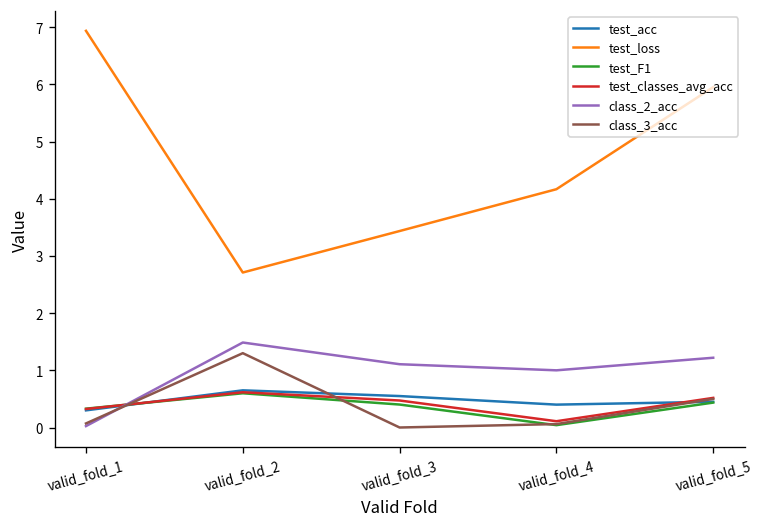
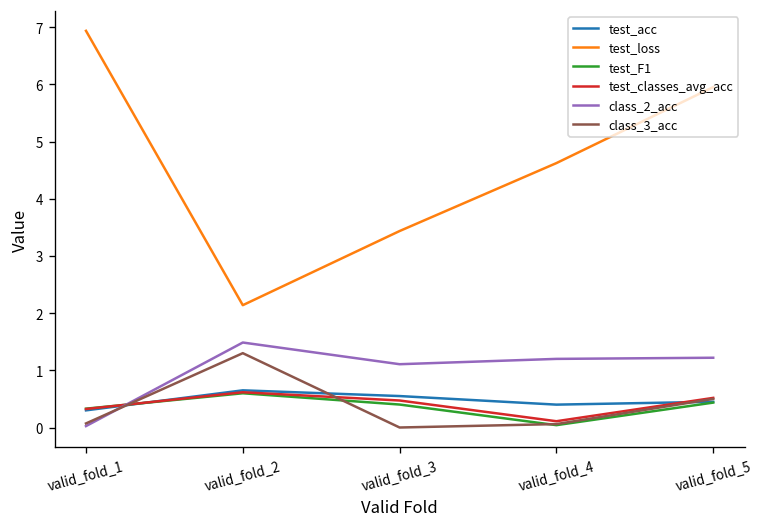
  {
    "test_acc": {
      "valid_fold_3": 0.6,
      "valid_fold_4": 0.4
    },
    "test_loss": {
      "valid_fold_1": 6.9,
-     "valid_fold_2": 2.7,
+     "valid_fold_2": 2.1,
      "valid_fold_3": 3.4,
-     "valid_fold_4": 4.2
+     "valid_fold_4": 4.6
    },
    "test_F1": {
      "valid_fold_3": 0.4
    },
    "test_classes_avg_acc": {
      "valid_fold_3": 0.5
    },
    "class_2_acc": {
      "valid_fold_2": 1.5,
      "valid_fold_3": 1.1,
-     "valid_fold_4": 1.0,
+     "valid_fold_4": 1.2,
      "valid_fold_5": 1.2
    },
    "class_3_acc": {
      "valid_fold_2": 1.3,
      "valid_fold_3": 0.0
    }
  }
